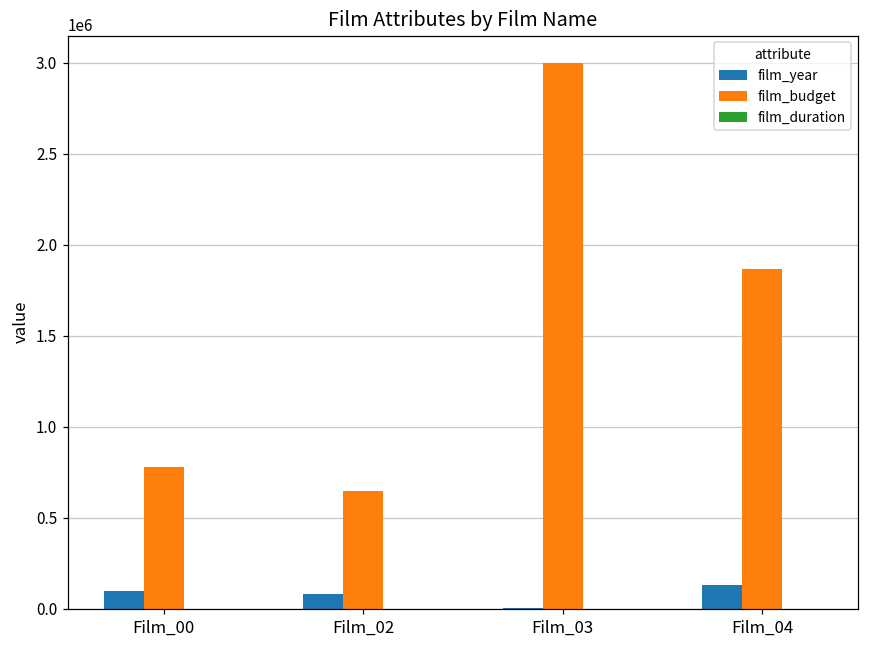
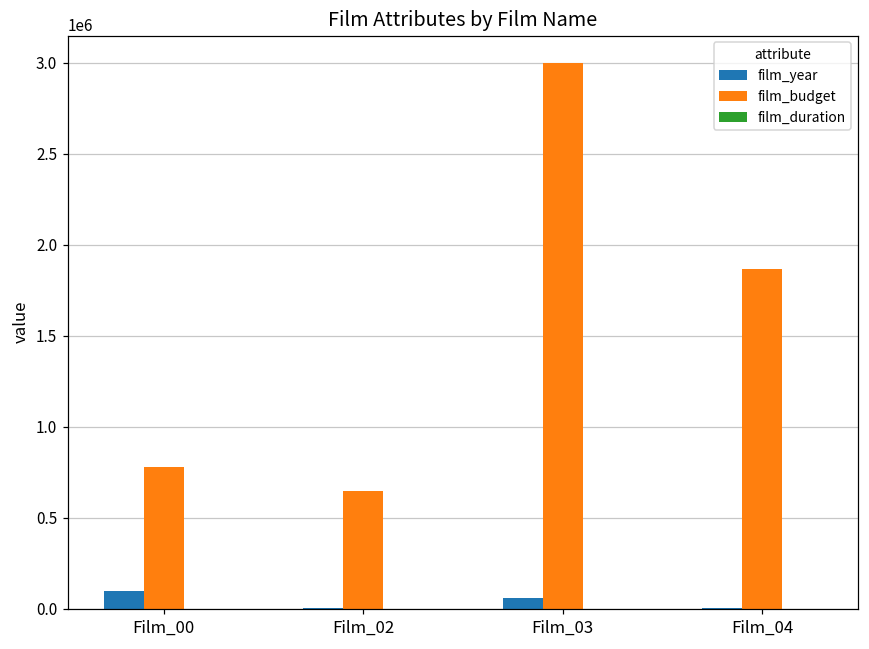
  {
    "film_year": {
      "Film_00": 90000,
-     "Film_02": 80000,
-     "Film_03": 0,
-     "Film_04": 130000
+     "Film_02": 0,
+     "Film_03": 60000,
+     "Film_04": 0
    },
    "film_budget": {
      "Film_00": 780000,
      "Film_02": 640000,
      "Film_03": 3000000,
      "Film_04": 1870000
    }
  }
